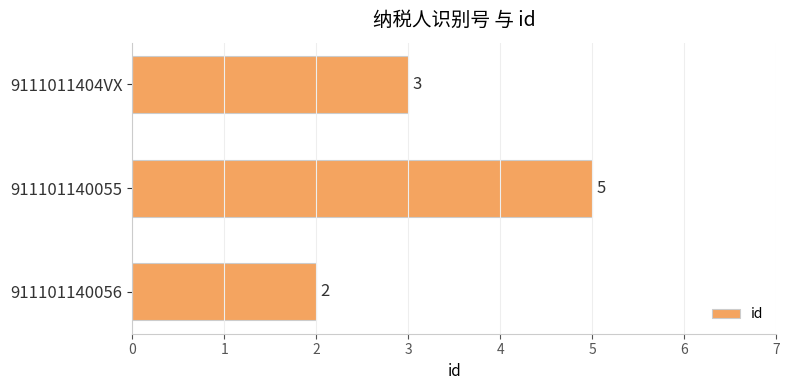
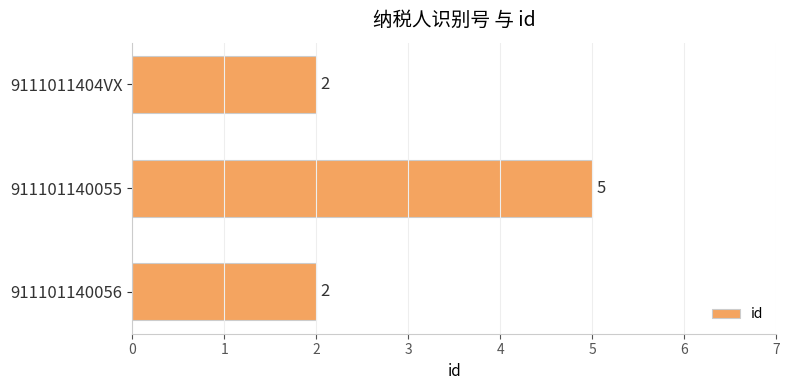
  {
-   "9111011404VX": 3,
+   "9111011404VX": 2,
    "911101140055": 5,
    "911101140056": 2
  }
